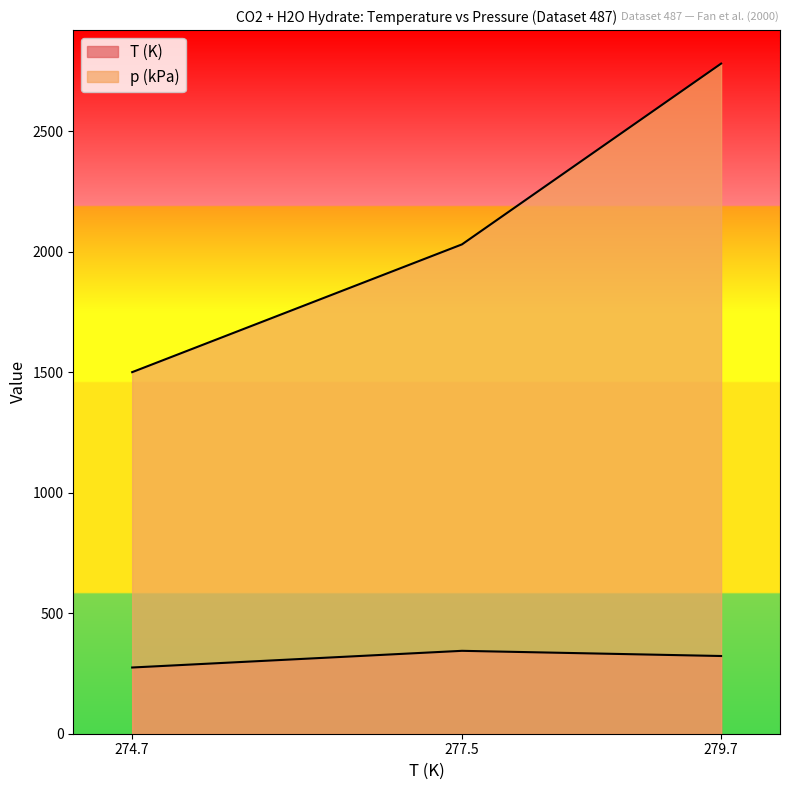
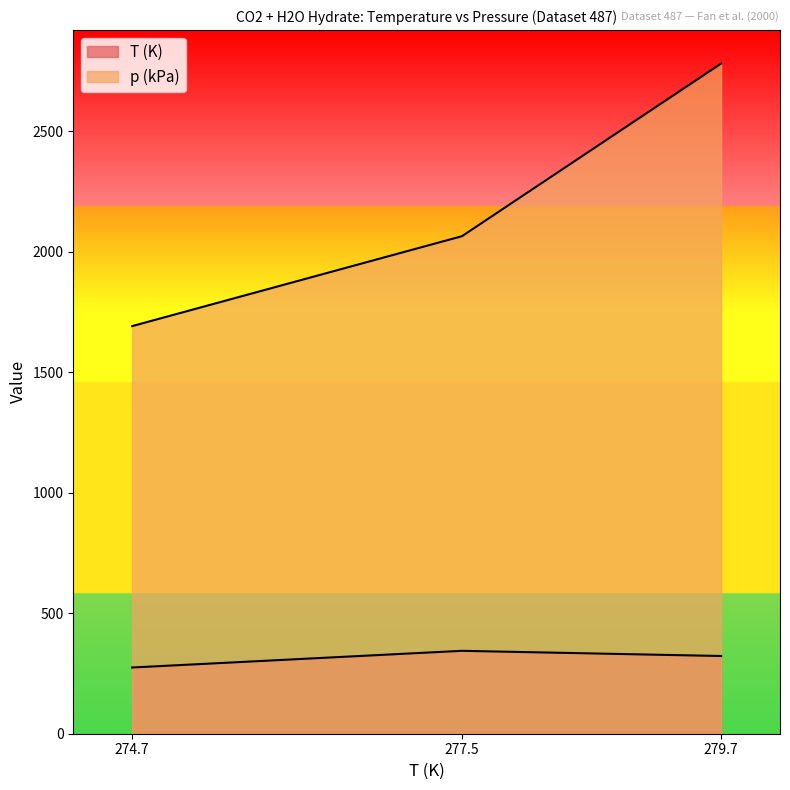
  {
    "T (K)": {
      "274.7": 270,
      "277.5": 340,
      "279.7": 320
    },
    "p (kPa)": {
-     "274.7": 1500,
-     "277.5": 2030,
+     "274.7": 1690,
+     "277.5": 2060,
      "279.7": 2780
    }
  }
